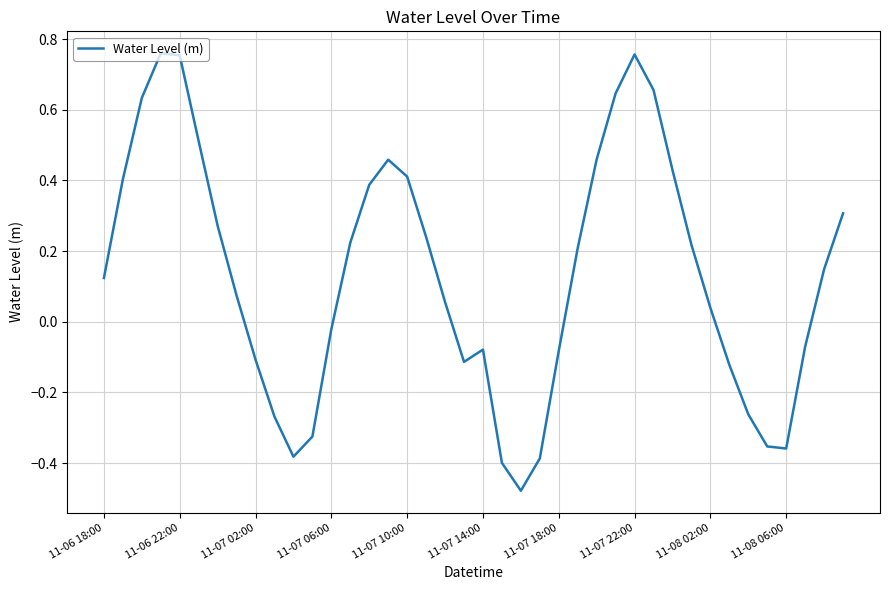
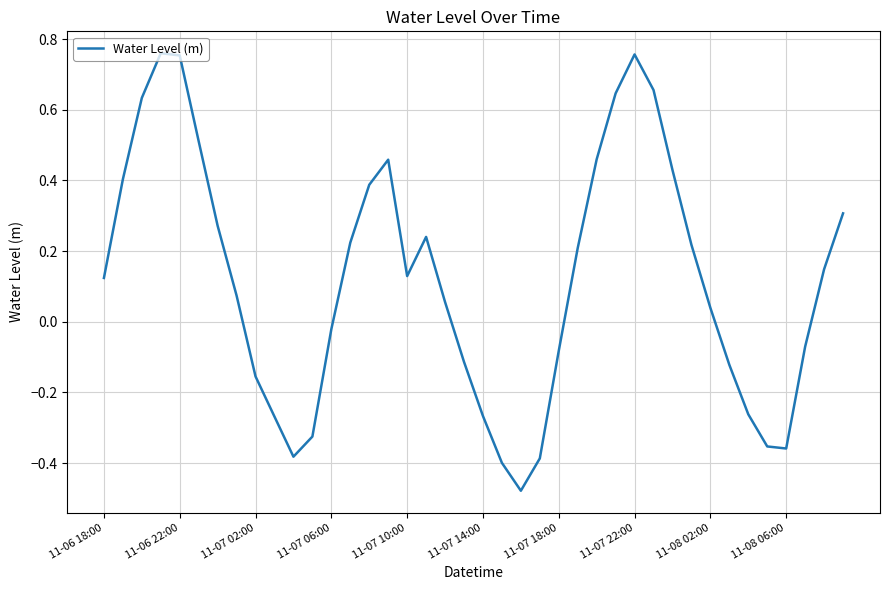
  {
    "11-06 18:00": 0.12,
-   "11-07 02:00": -0.11,
+   "11-07 02:00": -0.15,
    "11-07 06:00": -0.02,
-   "11-07 10:00": 0.41,
-   "11-07 14:00": -0.08,
+   "11-07 10:00": 0.13,
+   "11-07 14:00": -0.27,
    "11-07 18:00": -0.08,
    "11-07 22:00": 0.76,
    "11-08 02:00": 0.04,
    "11-08 06:00": -0.36
  }
